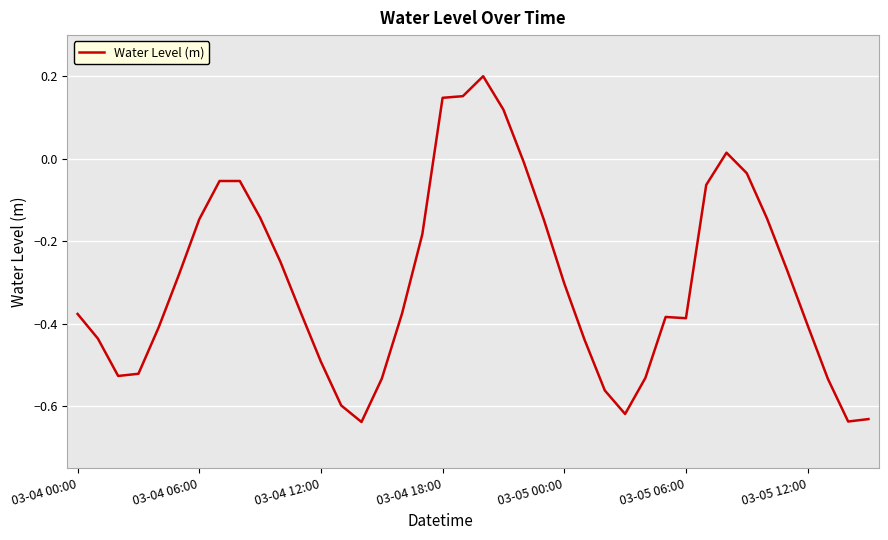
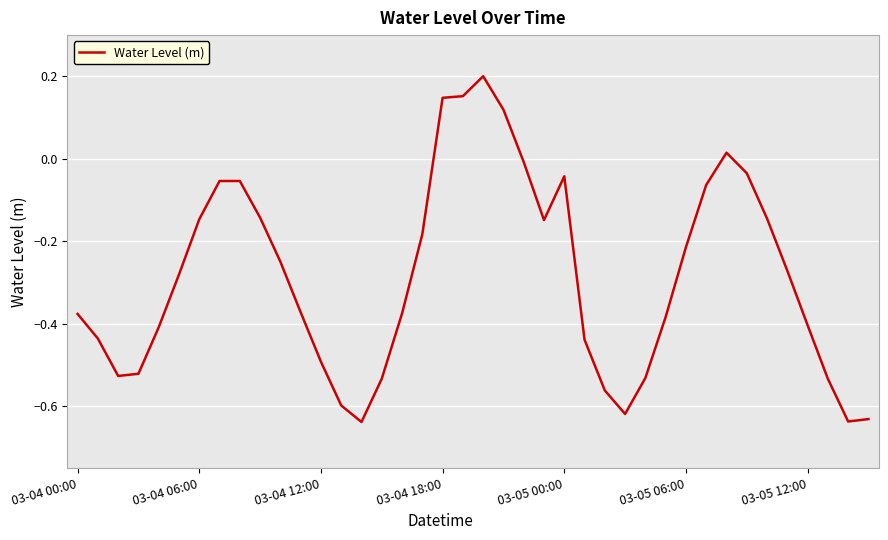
  {
    "03-04 00:00": -0.38,
    "03-04 06:00": -0.15,
    "03-04 12:00": -0.49,
    "03-04 18:00": 0.15,
-   "03-05 00:00": -0.30,
-   "03-05 06:00": -0.39,
+   "03-05 00:00": -0.04,
+   "03-05 06:00": -0.21,
    "03-05 12:00": -0.40
  }
